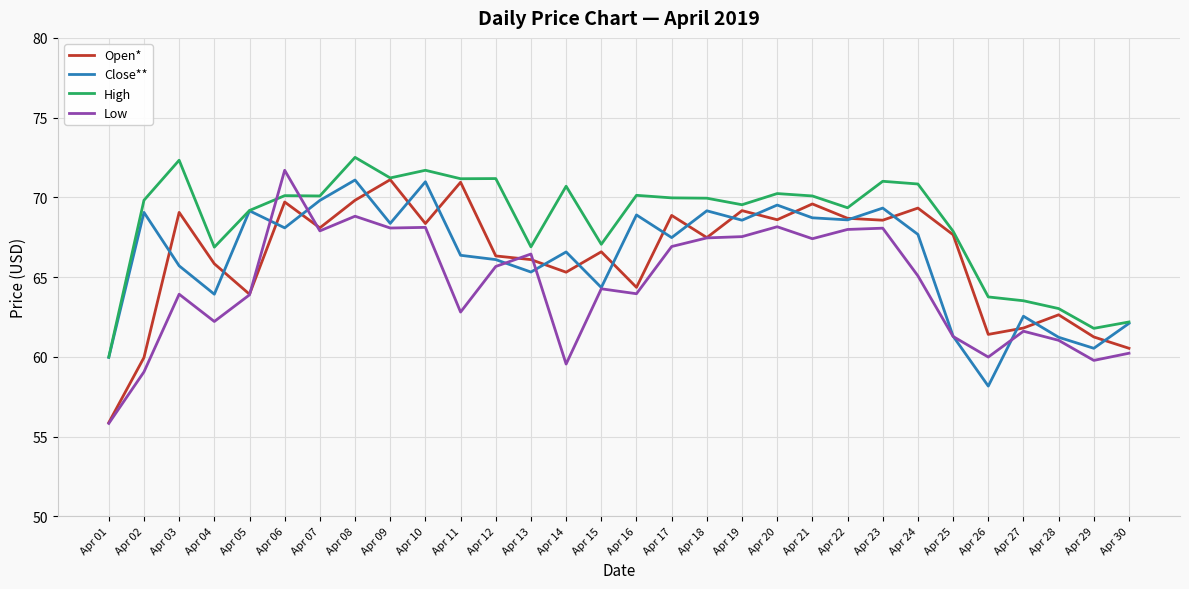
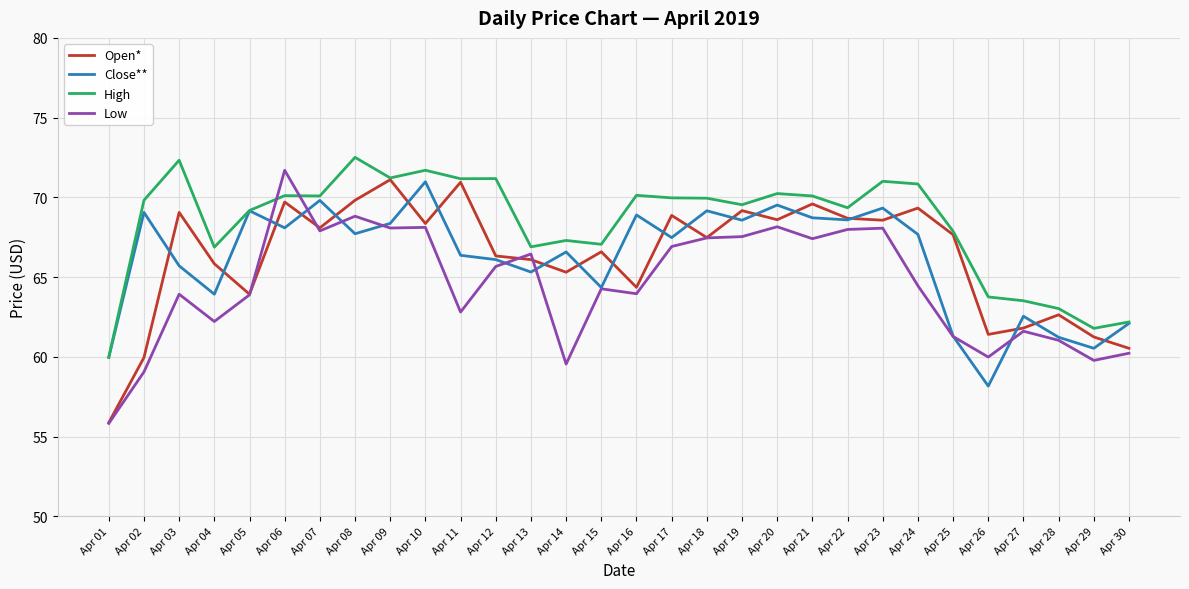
  {
    "Open*": {
      "Apr 02": 60.0,
      "Apr 03": 69.1,
      "Apr 04": 65.8,
      "Apr 06": 69.7,
      "Apr 07": 68.1,
      "Apr 08": 69.8,
      "Apr 10": 68.4,
      "Apr 11": 71.0,
      "Apr 12": 66.3,
      "Apr 13": 66.1,
      "Apr 14": 65.3,
      "Apr 15": 66.6,
      "Apr 16": 64.4,
      "Apr 17": 68.9,
      "Apr 19": 69.2,
      "Apr 20": 68.6,
      "Apr 21": 69.6,
      "Apr 23": 68.6,
      "Apr 24": 69.3,
      "Apr 25": 67.7,
      "Apr 26": 61.4,
      "Apr 27": 61.8,
      "Apr 28": 62.6,
      "Apr 29": 61.3,
      "Apr 30": 60.5
    },
    "Close**": {
      "Apr 02": 69.1,
      "Apr 03": 65.7,
      "Apr 04": 63.9,
      "Apr 06": 68.1,
      "Apr 07": 69.8,
-     "Apr 08": 71.1,
+     "Apr 08": 67.7,
      "Apr 09": 68.4,
      "Apr 10": 71.0,
      "Apr 11": 66.4,
      "Apr 12": 66.1,
      "Apr 13": 65.3,
      "Apr 14": 66.6,
      "Apr 16": 68.9,
      "Apr 17": 67.5,
      "Apr 18": 69.2,
      "Apr 19": 68.6,
      "Apr 20": 69.5,
      "Apr 21": 68.7,
      "Apr 23": 69.3,
      "Apr 24": 67.7,
      "Apr 26": 58.2,
      "Apr 27": 62.6,
      "Apr 28": 61.2,
      "Apr 29": 60.5
    },
    "High": {
      "Apr 02": 69.8,
      "Apr 03": 72.3,
      "Apr 04": 66.9,
      "Apr 06": 70.1,
      "Apr 07": 70.1,
      "Apr 08": 72.5,
      "Apr 10": 71.7,
      "Apr 11": 71.2,
      "Apr 12": 71.2,
      "Apr 13": 66.9,
-     "Apr 14": 70.7,
+     "Apr 14": 67.3,
      "Apr 15": 67.1,
      "Apr 16": 70.1,
      "Apr 17": 70.0,
      "Apr 18": 70.0,
      "Apr 19": 69.5,
      "Apr 20": 70.2,
      "Apr 21": 70.1,
      "Apr 22": 69.4,
      "Apr 23": 71.0,
      "Apr 24": 70.8,
      "Apr 25": 67.9,
      "Apr 26": 63.8,
      "Apr 27": 63.5,
      "Apr 28": 63.0,
      "Apr 29": 61.8
    },
    "Low": {
      "Apr 02": 59.1,
      "Apr 03": 63.9,
      "Apr 04": 62.2,
      "Apr 06": 71.7,
      "Apr 07": 67.9,
      "Apr 08": 68.8,
      "Apr 09": 68.1,
      "Apr 10": 68.1,
      "Apr 11": 62.8,
      "Apr 12": 65.7,
      "Apr 13": 66.5,
      "Apr 14": 59.6,
      "Apr 16": 64.0,
      "Apr 17": 66.9,
      "Apr 19": 67.5,
      "Apr 20": 68.2,
      "Apr 21": 67.4,
      "Apr 22": 68.0,
      "Apr 23": 68.1,
-     "Apr 24": 65.1,
+     "Apr 24": 64.5,
      "Apr 26": 60.0,
      "Apr 27": 61.6,
      "Apr 28": 61.0,
      "Apr 29": 59.8,
      "Apr 30": 60.2
    }
  }
